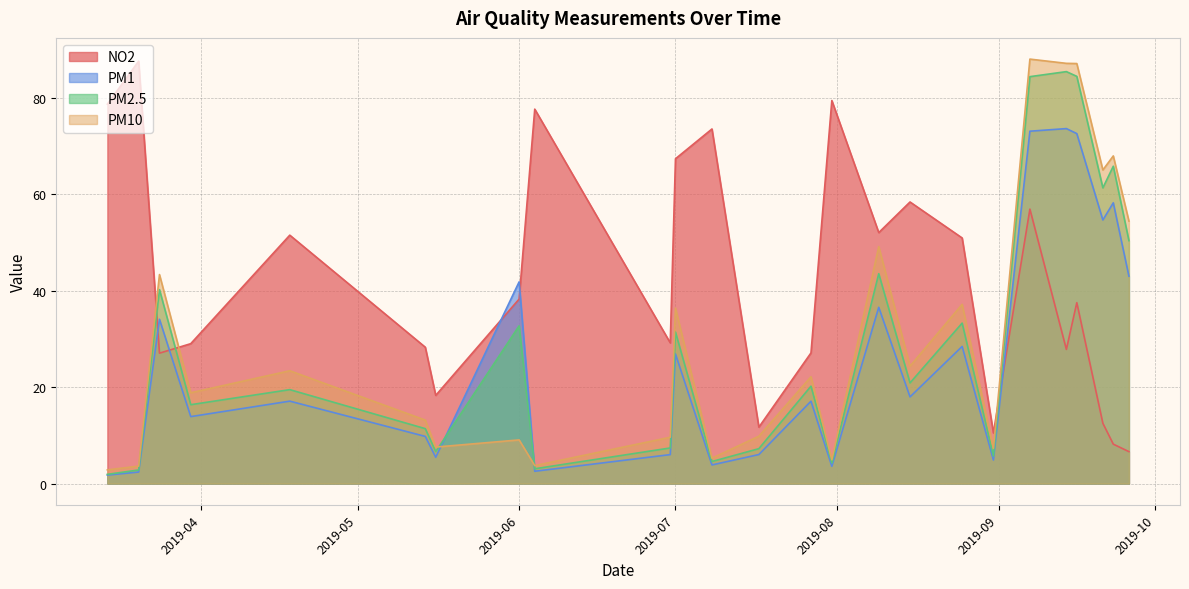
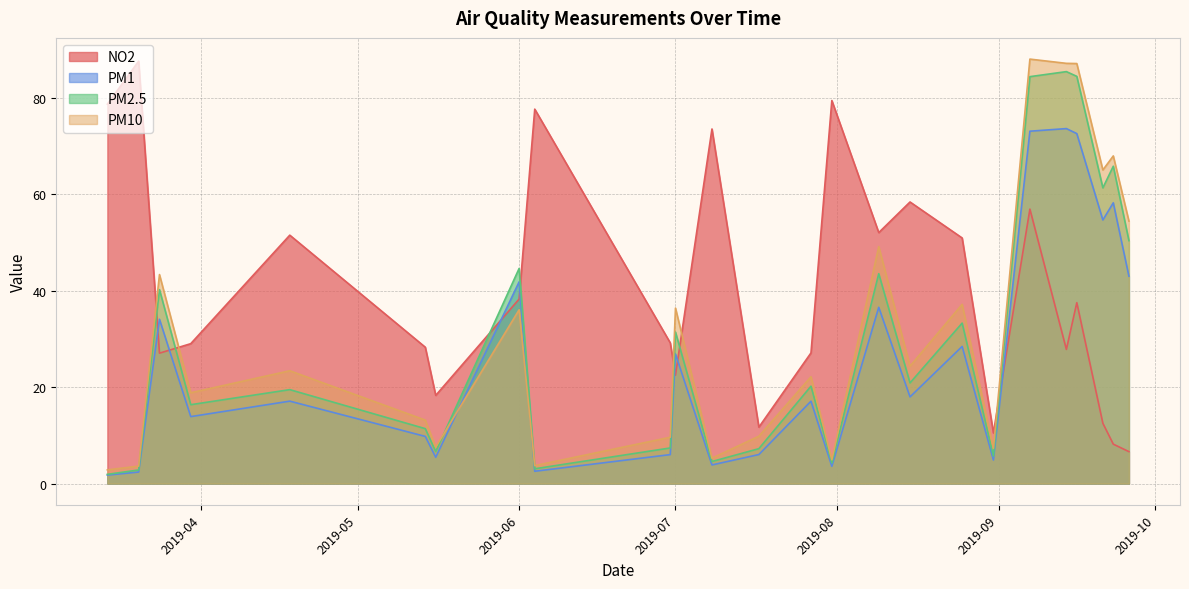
  {
    "NO2": {
      "2019-06": 38,
-     "2019-07": 67
+     "2019-07": 22
    },
    "PM1": {
      "2019-06": 42,
      "2019-07": 27
    },
    "PM2.5": {
-     "2019-06": 33,
+     "2019-06": 45,
      "2019-07": 31
    },
    "PM10": {
-     "2019-06": 9,
+     "2019-06": 36,
      "2019-07": 36
    }
  }
